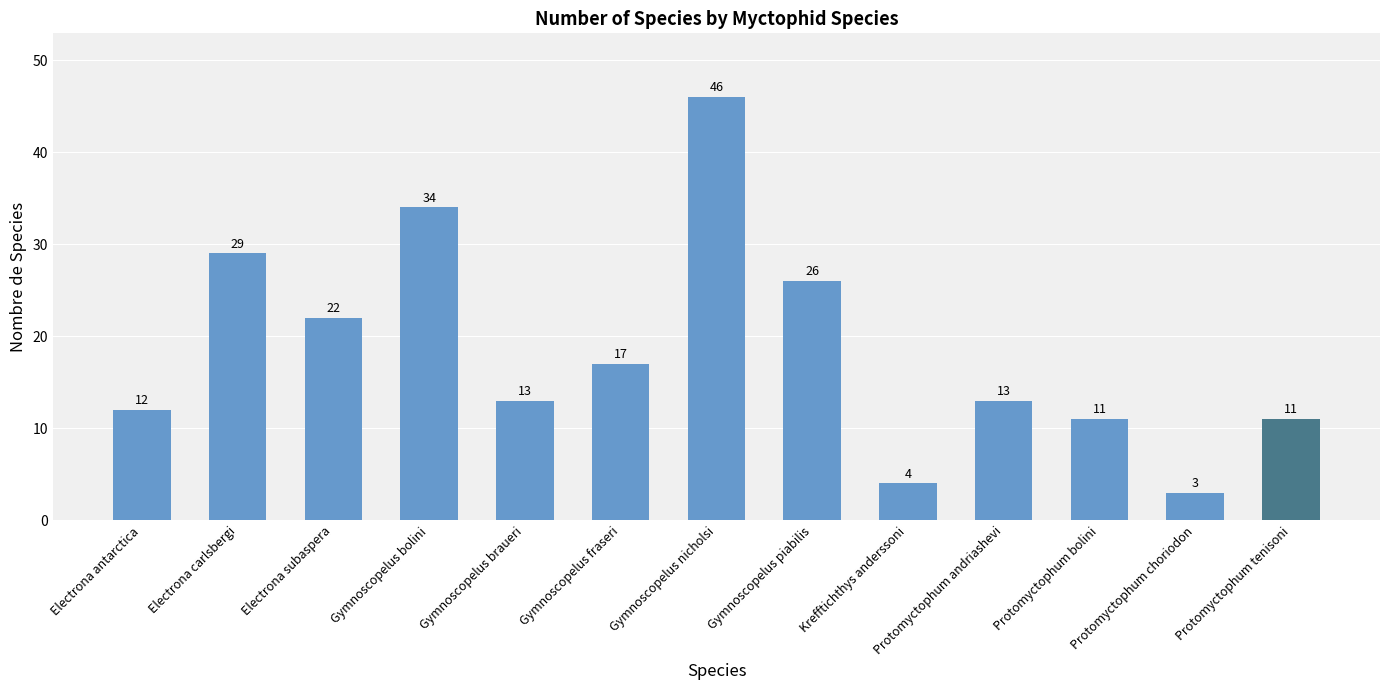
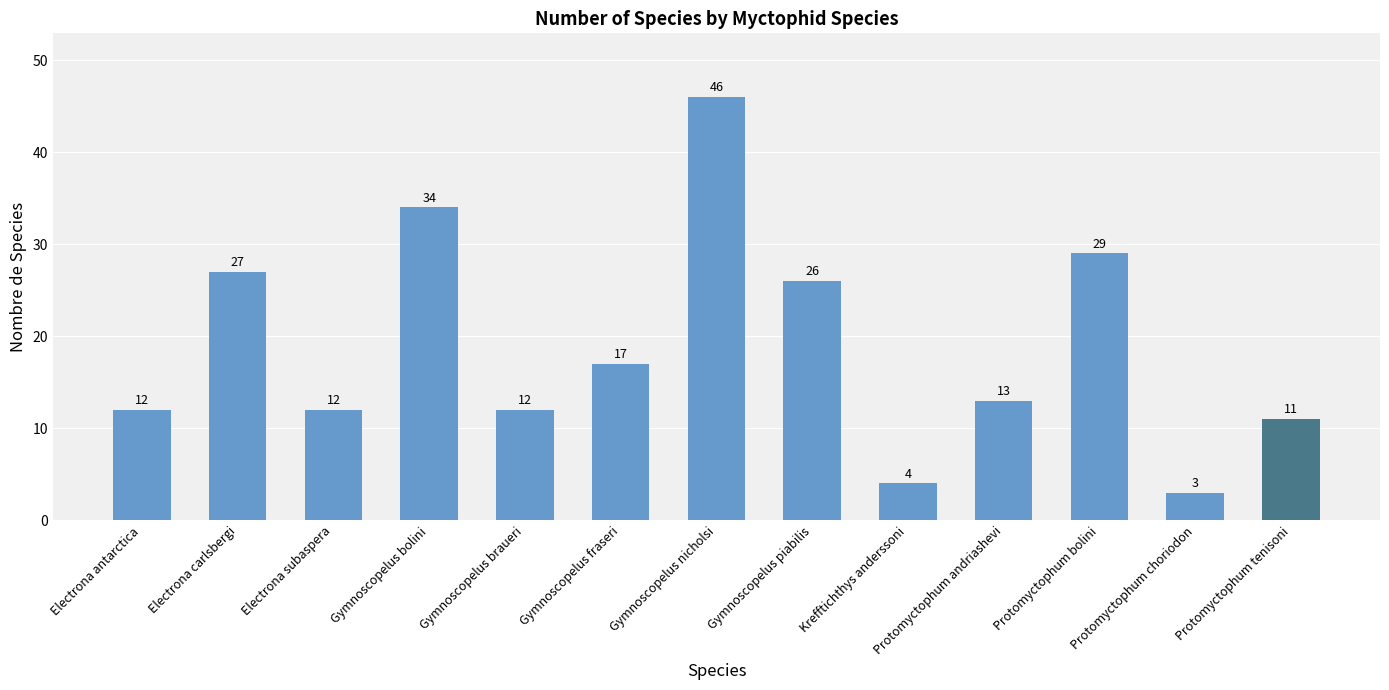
  {
    "Electrona antarctica": 12,
-   "Electrona carlsbergi": 29,
-   "Electrona subaspera": 22,
+   "Electrona carlsbergi": 27,
+   "Electrona subaspera": 12,
    "Gymnoscopelus bolini": 34,
-   "Gymnoscopelus braueri": 13,
+   "Gymnoscopelus braueri": 12,
    "Gymnoscopelus fraseri": 17,
    "Gymnoscopelus nicholsi": 46,
    "Gymnoscopelus piabilis": 26,
    "Krefftichthys anderssoni": 4,
    "Protomyctophum andriashevi": 13,
-   "Protomyctophum bolini": 11,
+   "Protomyctophum bolini": 29,
    "Protomyctophum choriodon": 3,
    "Protomyctophum tenisoni": 11
  }
